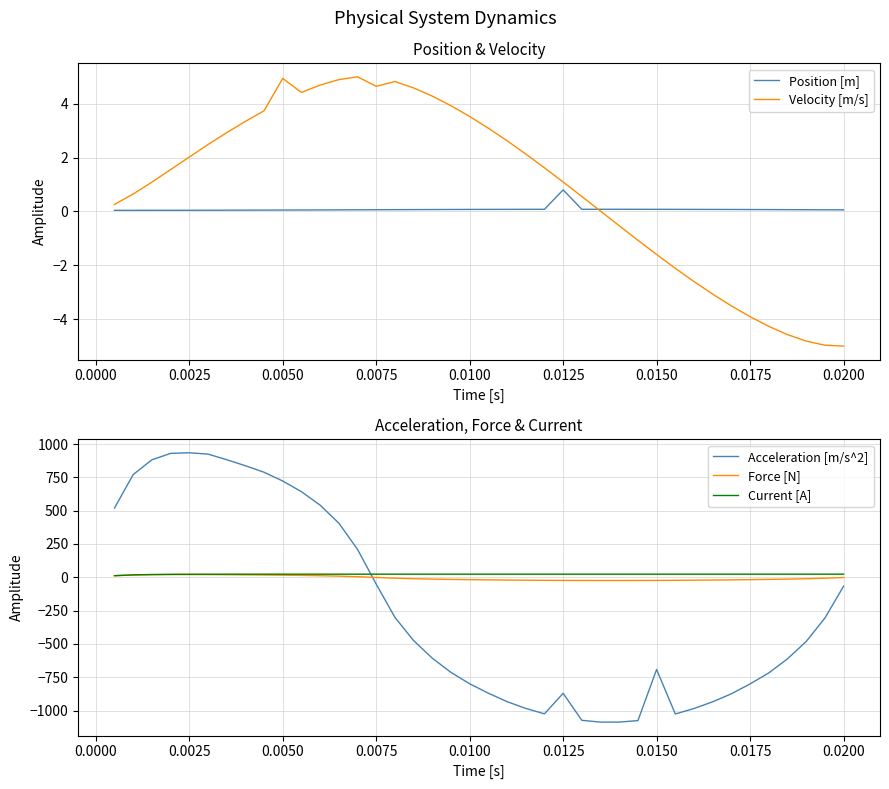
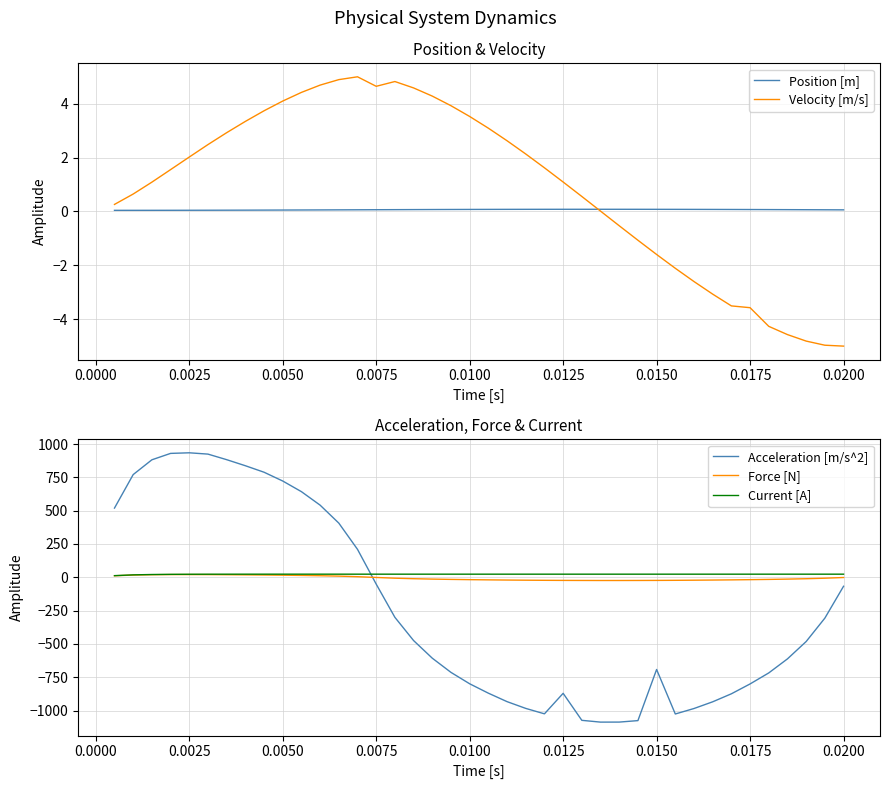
  {
    "Position & Velocity": {
      "Position [m]": {
        "0.0025": 0.0,
        "0.0050": 0.1,
        "0.0075": 0.1,
        "0.0100": 0.1,
-       "0.0125": 0.8,
+       "0.0125": 0.1,
        "0.0150": 0.1,
        "0.0175": 0.1,
        "0.0200": 0.1
      },
      "Velocity [m/s]": {
        "0.0025": 2.0,
-       "0.0050": 4.9,
+       "0.0050": 4.1,
        "0.0075": 4.6,
        "0.0100": 3.5,
        "0.0125": 1.1,
        "0.0150": -1.6,
-       "0.0175": -3.9,
+       "0.0175": -3.6,
        "0.0200": -5.0
      }
    },
    "Acceleration, Force & Current": {
      "Acceleration [m/s^2]": {
        "0.0025": 930,
        "0.0050": 720,
        "0.0075": -50,
        "0.0100": -800,
        "0.0125": -870,
        "0.0150": -690,
        "0.0175": -800,
        "0.0200": -70
      },
      "Force [N]": {
        "0.0075": 0,
        "0.0100": -20,
        "0.0125": -20,
        "0.0150": -20,
        "0.0175": -20,
        "0.0200": 0
      },
      "Current [A]": {
        "0.0075": 20,
        "0.0100": 20,
        "0.0125": 20,
        "0.0150": 20,
        "0.0175": 20,
        "0.0200": 20
      }
    }
  }
